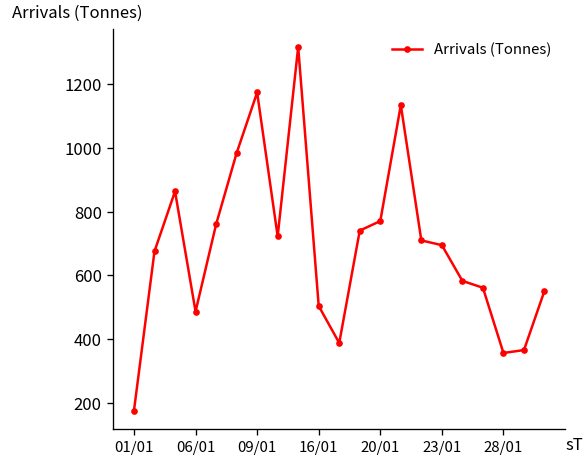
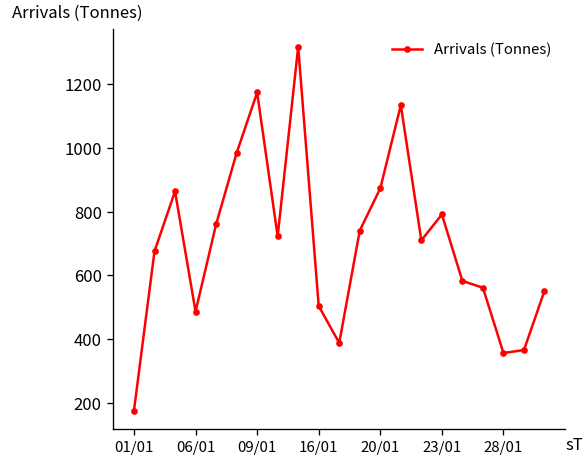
  {
    "01/01": 180,
    "06/01": 490,
    "09/01": 1170,
    "16/01": 500,
-   "20/01": 770,
-   "23/01": 690,
+   "20/01": 870,
+   "23/01": 790,
    "28/01": 360
  }
